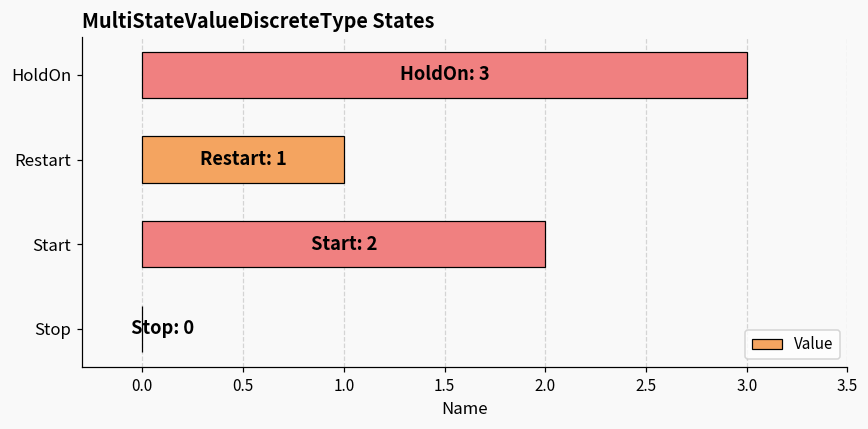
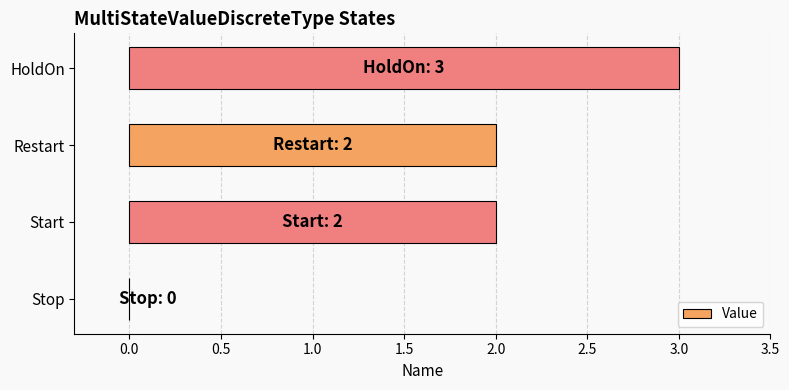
  {
    "HoldOn": 3,
-   "Restart": 1,
+   "Restart": 2,
    "Start": 2,
    "Stop": 0
  }
